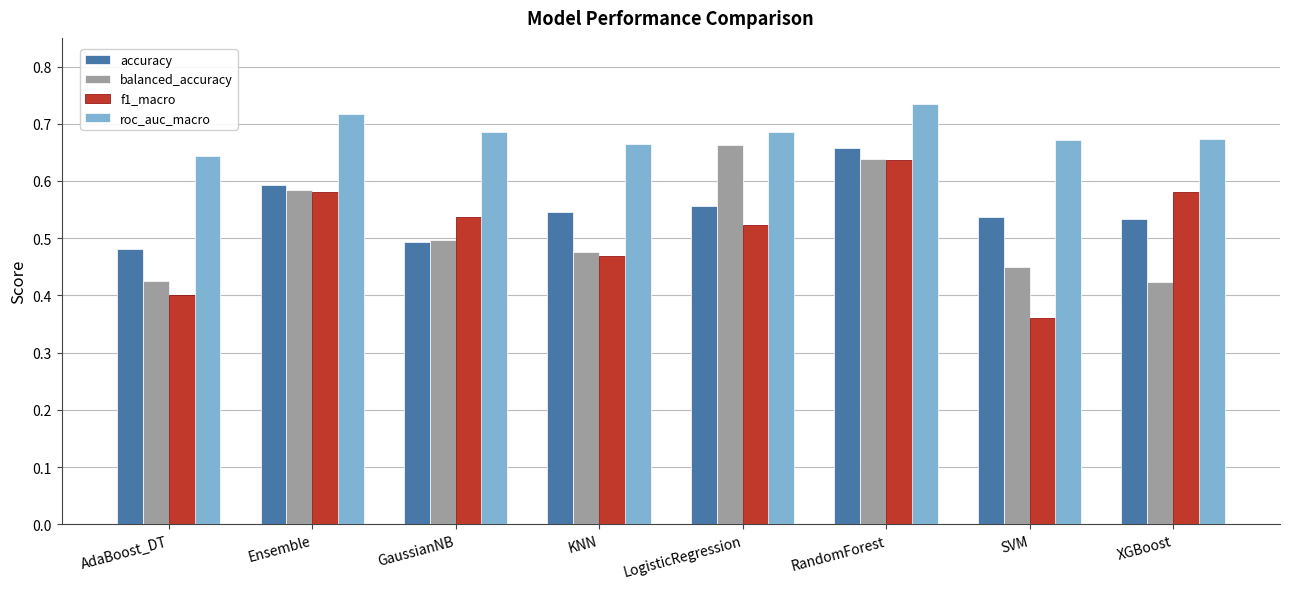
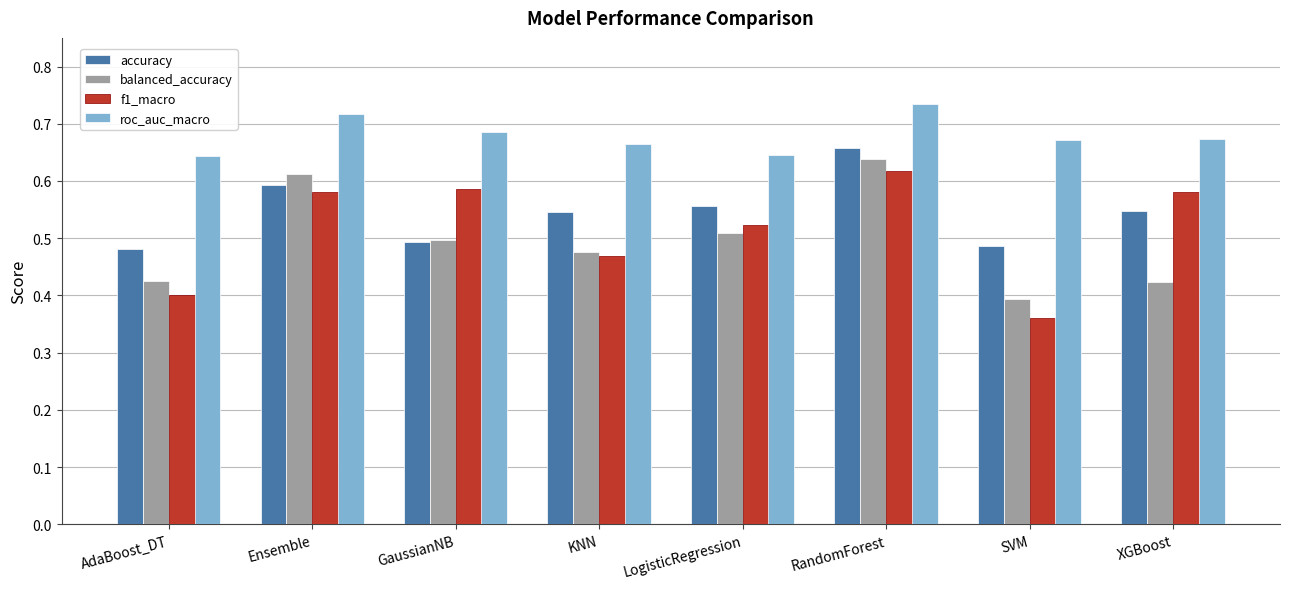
  {
    "accuracy": {
      "AdaBoost_DT": 0.48,
      "Ensemble": 0.59,
      "GaussianNB": 0.49,
      "KNN": 0.55,
      "LogisticRegression": 0.56,
      "RandomForest": 0.66,
-     "SVM": 0.54,
-     "XGBoost": 0.53
+     "SVM": 0.49,
+     "XGBoost": 0.55
    },
    "balanced_accuracy": {
      "AdaBoost_DT": 0.43,
-     "Ensemble": 0.58,
+     "Ensemble": 0.61,
      "GaussianNB": 0.50,
      "KNN": 0.48,
-     "LogisticRegression": 0.66,
+     "LogisticRegression": 0.51,
      "RandomForest": 0.64,
-     "SVM": 0.45,
+     "SVM": 0.39,
      "XGBoost": 0.42
    },
    "f1_macro": {
      "AdaBoost_DT": 0.40,
      "Ensemble": 0.58,
-     "GaussianNB": 0.54,
+     "GaussianNB": 0.59,
      "KNN": 0.47,
      "LogisticRegression": 0.52,
-     "RandomForest": 0.64,
+     "RandomForest": 0.62,
      "SVM": 0.36,
      "XGBoost": 0.58
    },
    "roc_auc_macro": {
      "AdaBoost_DT": 0.64,
      "Ensemble": 0.72,
      "GaussianNB": 0.69,
      "KNN": 0.66,
-     "LogisticRegression": 0.69,
+     "LogisticRegression": 0.64,
      "RandomForest": 0.73,
      "SVM": 0.67,
      "XGBoost": 0.67
    }
  }
